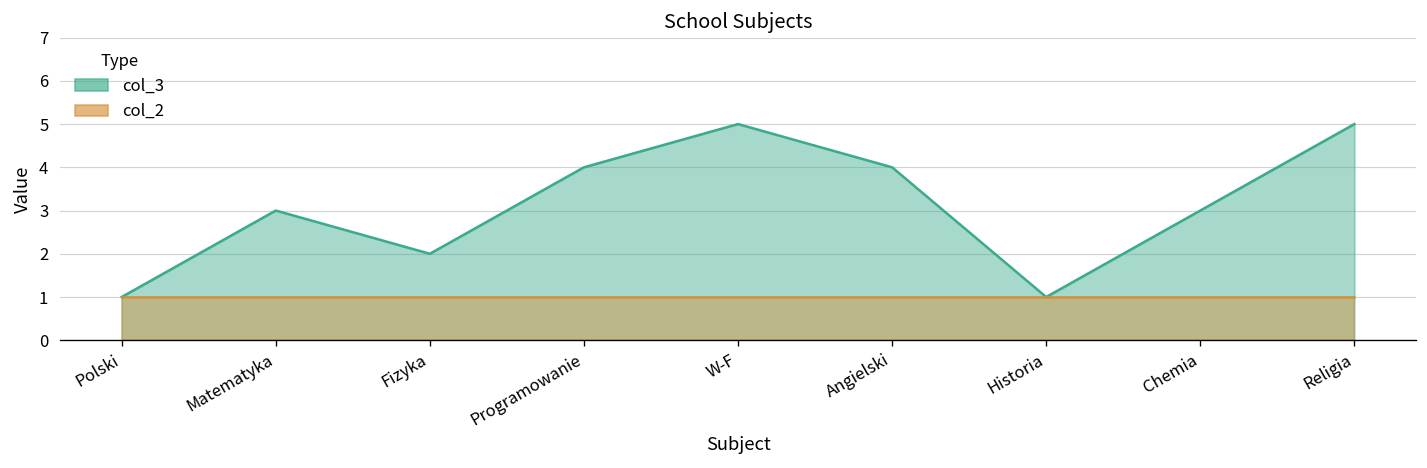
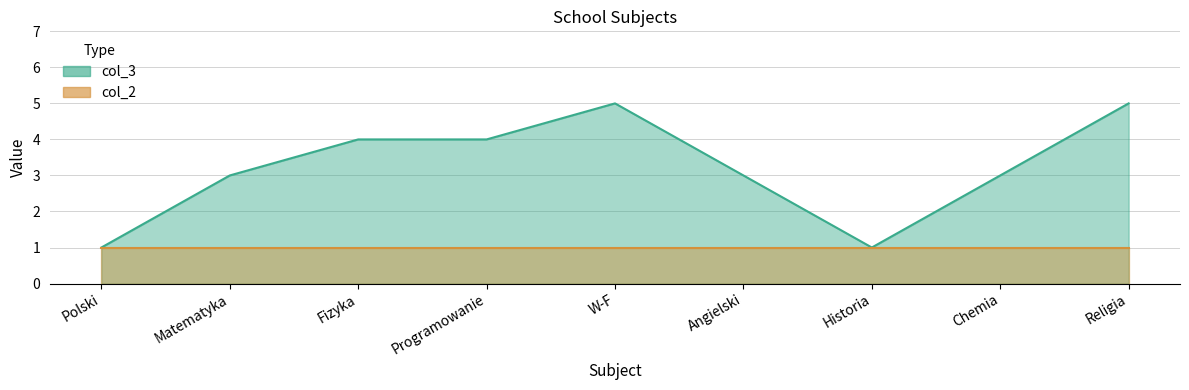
  {
    "col_3": {
      "Matematyka": 3,
-     "Fizyka": 2,
+     "Fizyka": 4,
      "Programowanie": 4,
      "W-F": 5,
-     "Angielski": 4,
+     "Angielski": 3,
      "Chemia": 3,
      "Religia": 5
    },
    "col_2": {
      "Matematyka": 1,
      "Fizyka": 1,
      "Programowanie": 1,
      "W-F": 1,
      "Angielski": 1,
      "Chemia": 1,
      "Religia": 1
    }
  }
